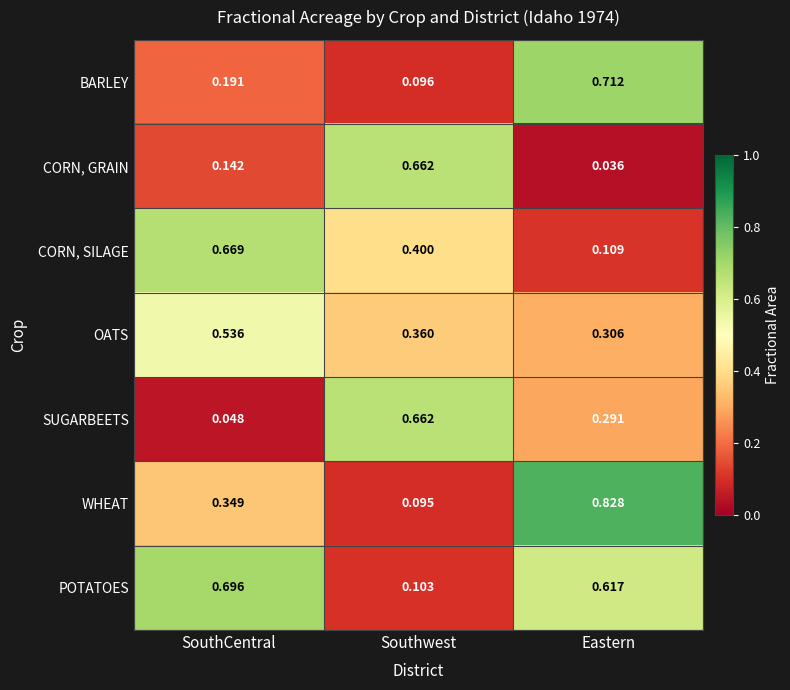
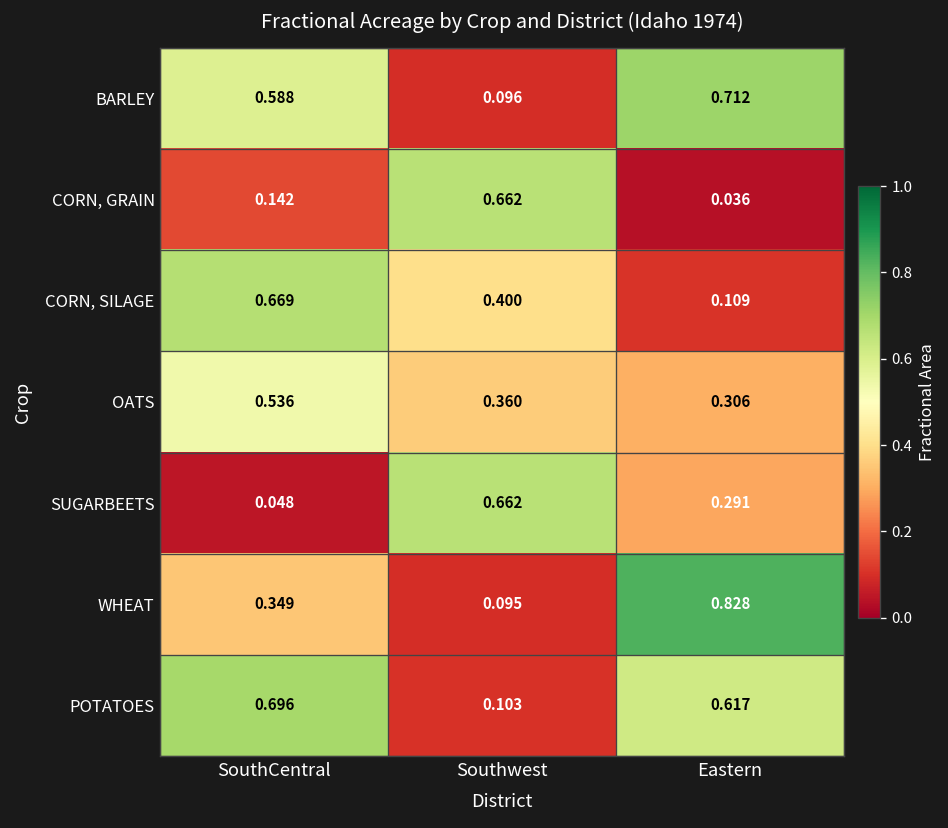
  {
    "BARLEY": {
-     "SouthCentral": 0.191,
+     "SouthCentral": 0.588,
      "Southwest": 0.096,
      "Eastern": 0.712
    },
    "CORN, GRAIN": {
      "SouthCentral": 0.142,
      "Southwest": 0.662,
      "Eastern": 0.036
    },
    "CORN, SILAGE": {
      "SouthCentral": 0.669,
      "Southwest": 0.400,
      "Eastern": 0.109
    },
    "OATS": {
      "SouthCentral": 0.536,
      "Southwest": 0.360,
      "Eastern": 0.306
    },
    "SUGARBEETS": {
      "SouthCentral": 0.048,
      "Southwest": 0.662,
      "Eastern": 0.291
    },
    "WHEAT": {
      "SouthCentral": 0.349,
      "Southwest": 0.095,
      "Eastern": 0.828
    },
    "POTATOES": {
      "SouthCentral": 0.696,
      "Southwest": 0.103,
      "Eastern": 0.617
    }
  }
